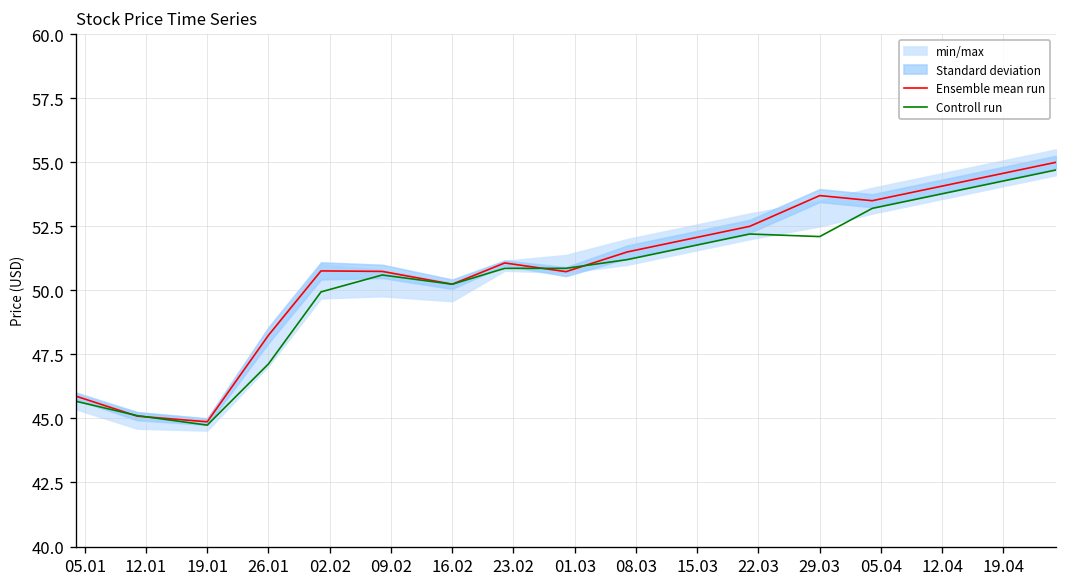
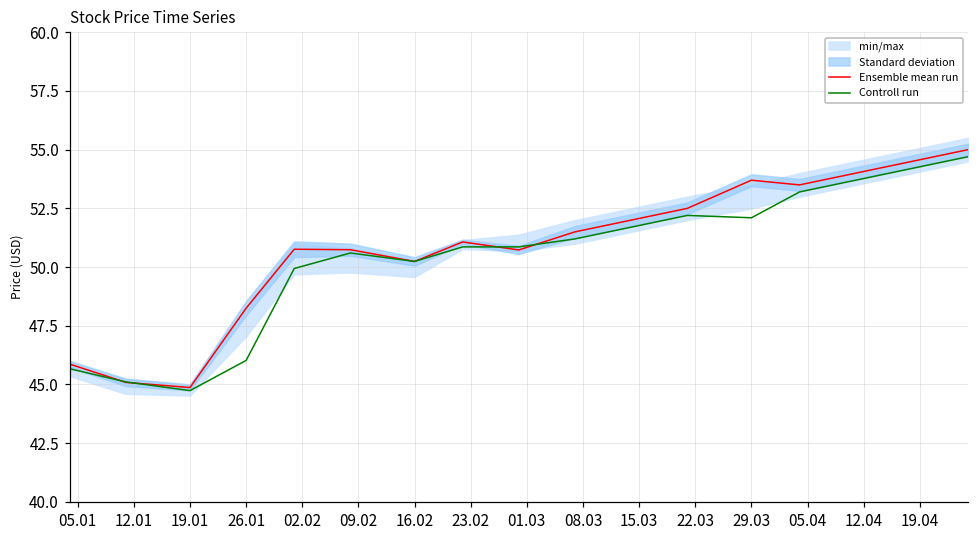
  {
    "Ensemble mean run": {
      "29.03": 53.7
    },
    "Controll run": {
      "19.01": 44.7,
-     "26.01": 47.1,
+     "26.01": 46.0,
      "29.03": 52.1
    }
  }
